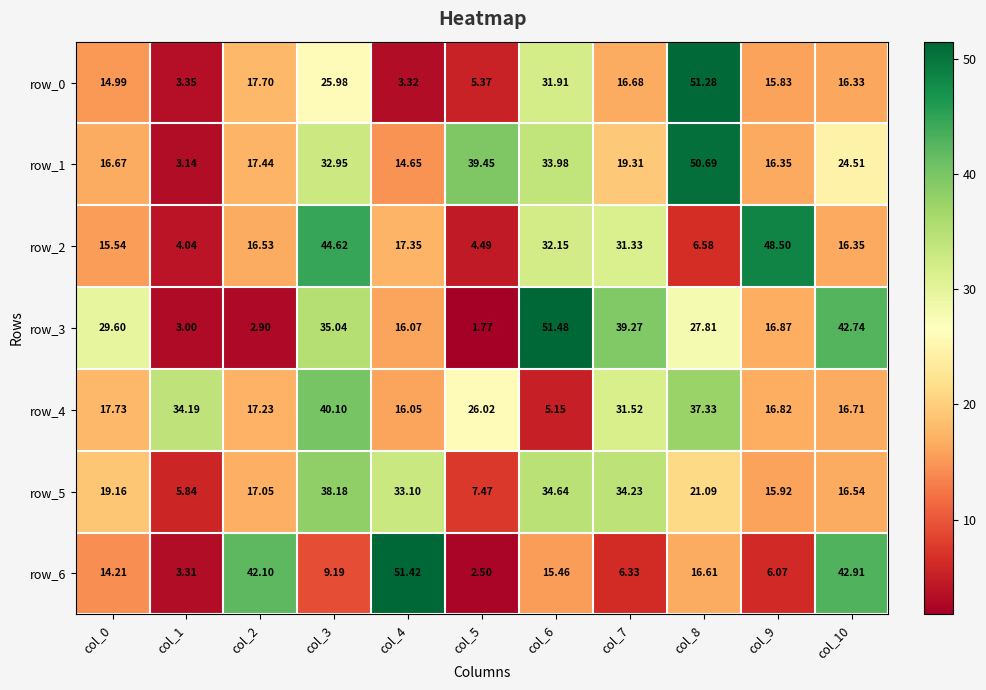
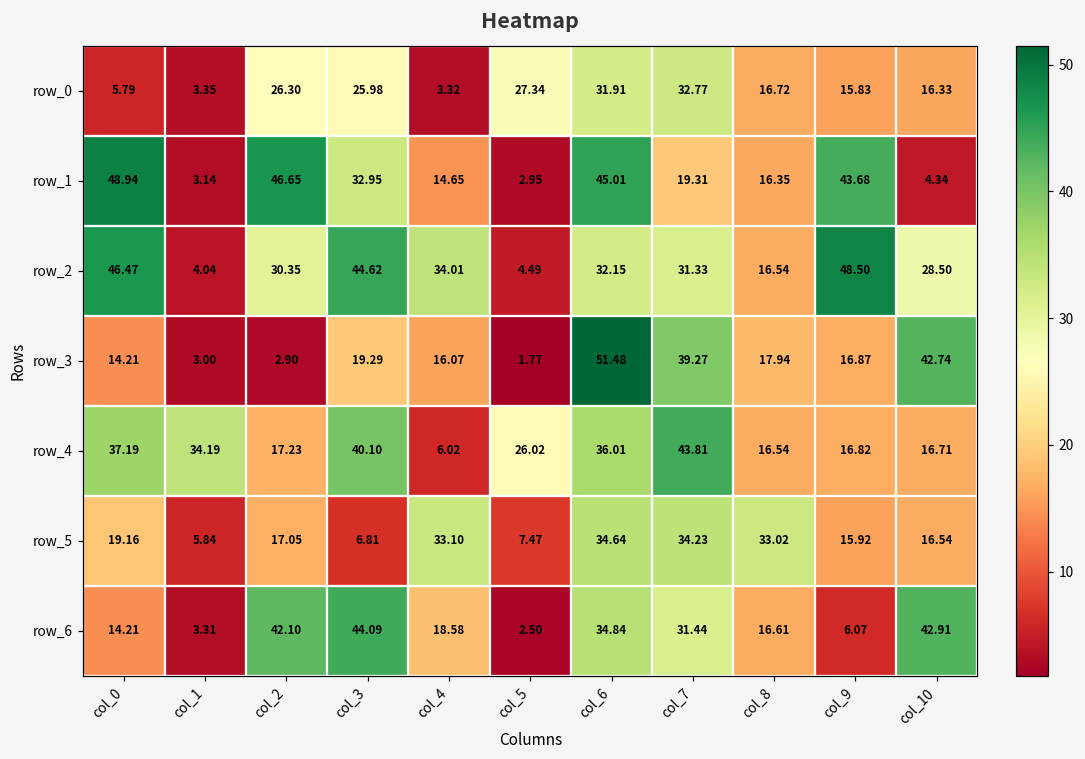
  {
    "row_0": {
-     "col_0": 14.99,
+     "col_0": 5.79,
      "col_1": 3.35,
-     "col_2": 17.70,
+     "col_2": 26.30,
      "col_3": 25.98,
      "col_4": 3.32,
-     "col_5": 5.37,
+     "col_5": 27.34,
      "col_6": 31.91,
-     "col_7": 16.68,
-     "col_8": 51.28,
+     "col_7": 32.77,
+     "col_8": 16.72,
      "col_9": 15.83,
      "col_10": 16.33
    },
    "row_1": {
-     "col_0": 16.67,
+     "col_0": 48.94,
      "col_1": 3.14,
-     "col_2": 17.44,
+     "col_2": 46.65,
      "col_3": 32.95,
      "col_4": 14.65,
-     "col_5": 39.45,
-     "col_6": 33.98,
+     "col_5": 2.95,
+     "col_6": 45.01,
      "col_7": 19.31,
-     "col_8": 50.69,
-     "col_9": 16.35,
-     "col_10": 24.51
+     "col_8": 16.35,
+     "col_9": 43.68,
+     "col_10": 4.34
    },
    "row_2": {
-     "col_0": 15.54,
+     "col_0": 46.47,
      "col_1": 4.04,
-     "col_2": 16.53,
+     "col_2": 30.35,
      "col_3": 44.62,
-     "col_4": 17.35,
+     "col_4": 34.01,
      "col_5": 4.49,
      "col_6": 32.15,
      "col_7": 31.33,
-     "col_8": 6.58,
+     "col_8": 16.54,
      "col_9": 48.50,
-     "col_10": 16.35
+     "col_10": 28.50
    },
    "row_3": {
-     "col_0": 29.60,
+     "col_0": 14.21,
      "col_1": 3.00,
      "col_2": 2.90,
-     "col_3": 35.04,
+     "col_3": 19.29,
      "col_4": 16.07,
      "col_5": 1.77,
      "col_6": 51.48,
      "col_7": 39.27,
-     "col_8": 27.81,
+     "col_8": 17.94,
      "col_9": 16.87,
      "col_10": 42.74
    },
    "row_4": {
-     "col_0": 17.73,
+     "col_0": 37.19,
      "col_1": 34.19,
      "col_2": 17.23,
      "col_3": 40.10,
-     "col_4": 16.05,
+     "col_4": 6.02,
      "col_5": 26.02,
-     "col_6": 5.15,
-     "col_7": 31.52,
-     "col_8": 37.33,
+     "col_6": 36.01,
+     "col_7": 43.81,
+     "col_8": 16.54,
      "col_9": 16.82,
      "col_10": 16.71
    },
    "row_5": {
      "col_0": 19.16,
      "col_1": 5.84,
      "col_2": 17.05,
-     "col_3": 38.18,
+     "col_3": 6.81,
      "col_4": 33.10,
      "col_5": 7.47,
      "col_6": 34.64,
      "col_7": 34.23,
-     "col_8": 21.09,
+     "col_8": 33.02,
      "col_9": 15.92,
      "col_10": 16.54
    },
    "row_6": {
      "col_0": 14.21,
      "col_1": 3.31,
      "col_2": 42.10,
-     "col_3": 9.19,
-     "col_4": 51.42,
+     "col_3": 44.09,
+     "col_4": 18.58,
      "col_5": 2.50,
-     "col_6": 15.46,
-     "col_7": 6.33,
+     "col_6": 34.84,
+     "col_7": 31.44,
      "col_8": 16.61,
      "col_9": 6.07,
      "col_10": 42.91
    }
  }
